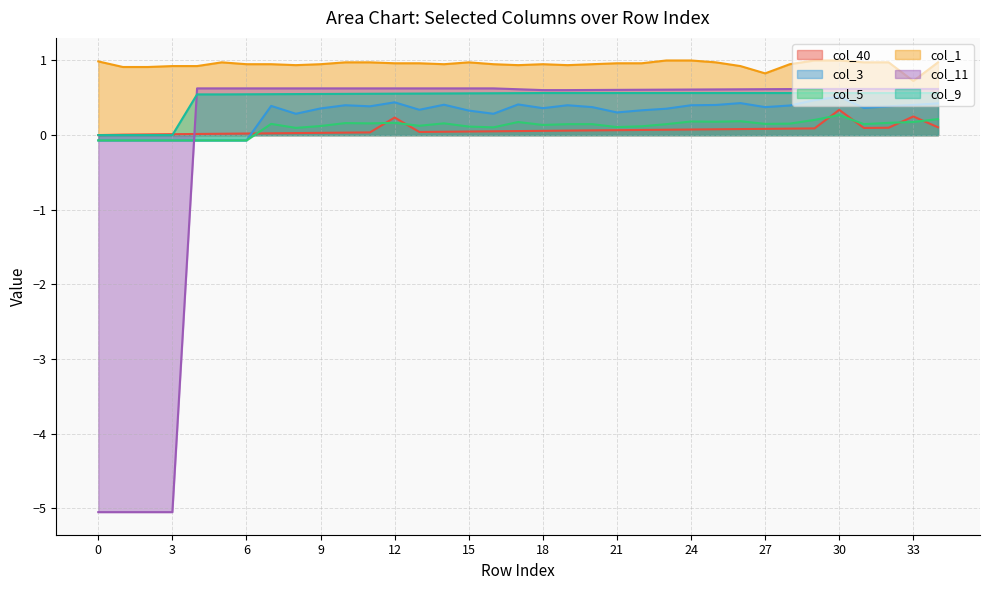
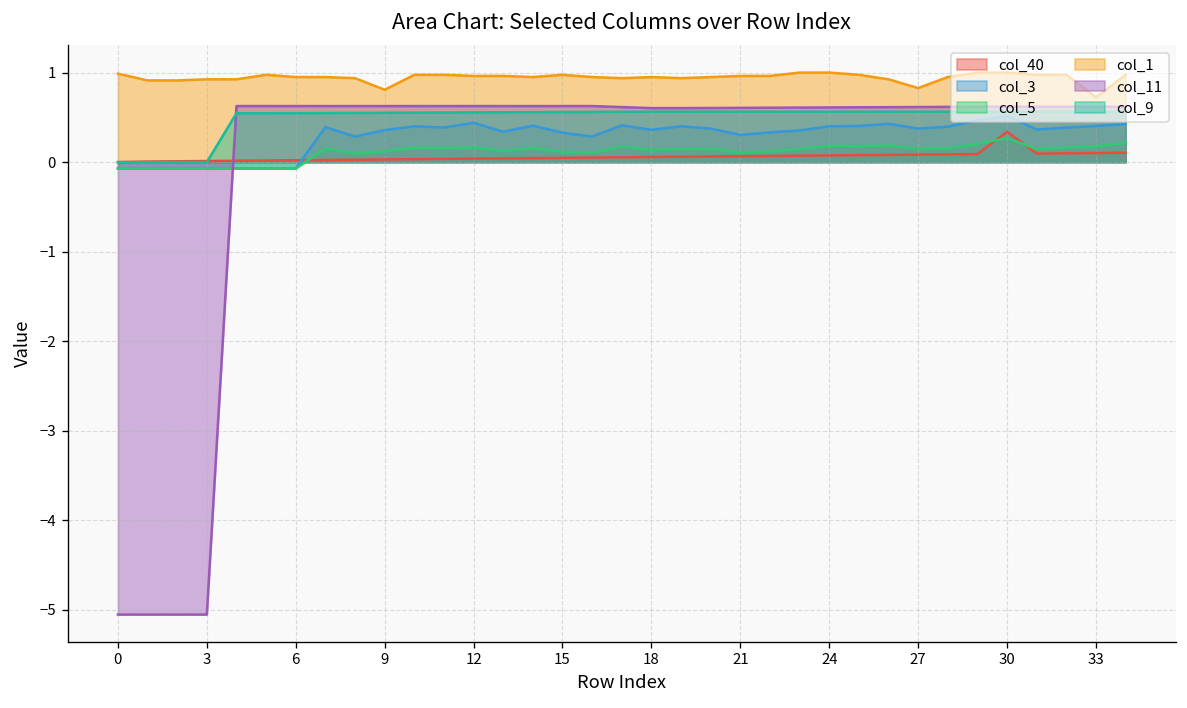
  {
    "col_40": {
      "9": 0.0,
-     "12": 0.2,
+     "12": 0.0,
      "15": 0.0,
      "18": 0.1,
      "21": 0.1,
      "24": 0.1,
      "27": 0.1,
      "30": 0.3,
-     "33": 0.2
+     "33": 0.1
    },
    "col_1": {
      "0": 1.0,
      "3": 0.9,
      "6": 1.0,
-     "9": 1.0,
+     "9": 0.8,
      "12": 1.0,
      "15": 1.0,
      "18": 1.0,
      "21": 1.0,
      "24": 1.0,
      "27": 0.8
    }
  }
